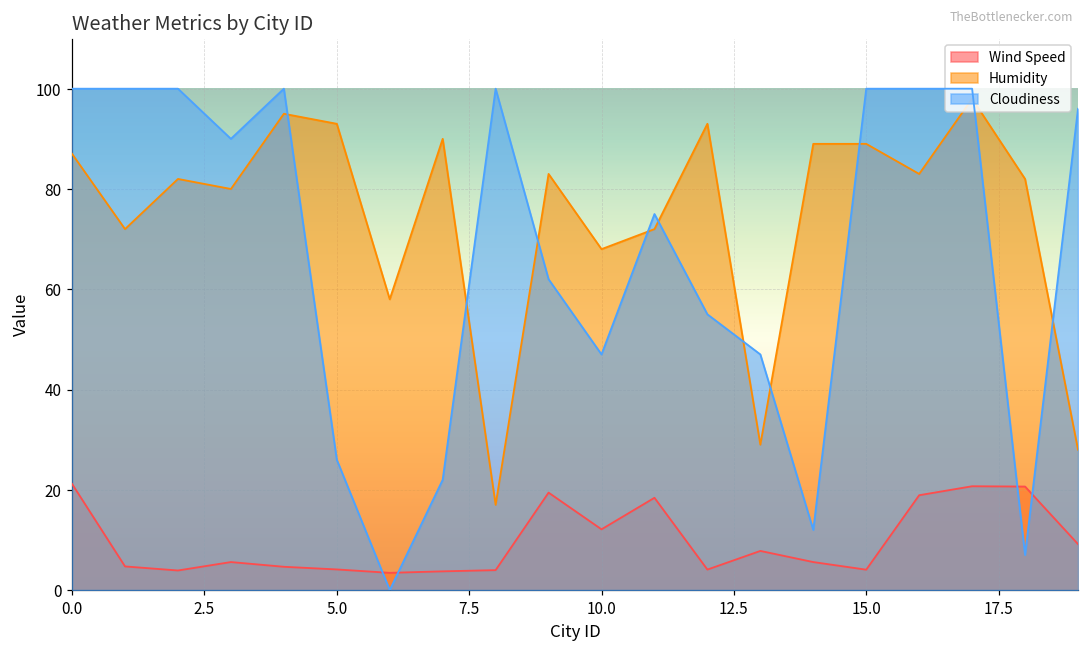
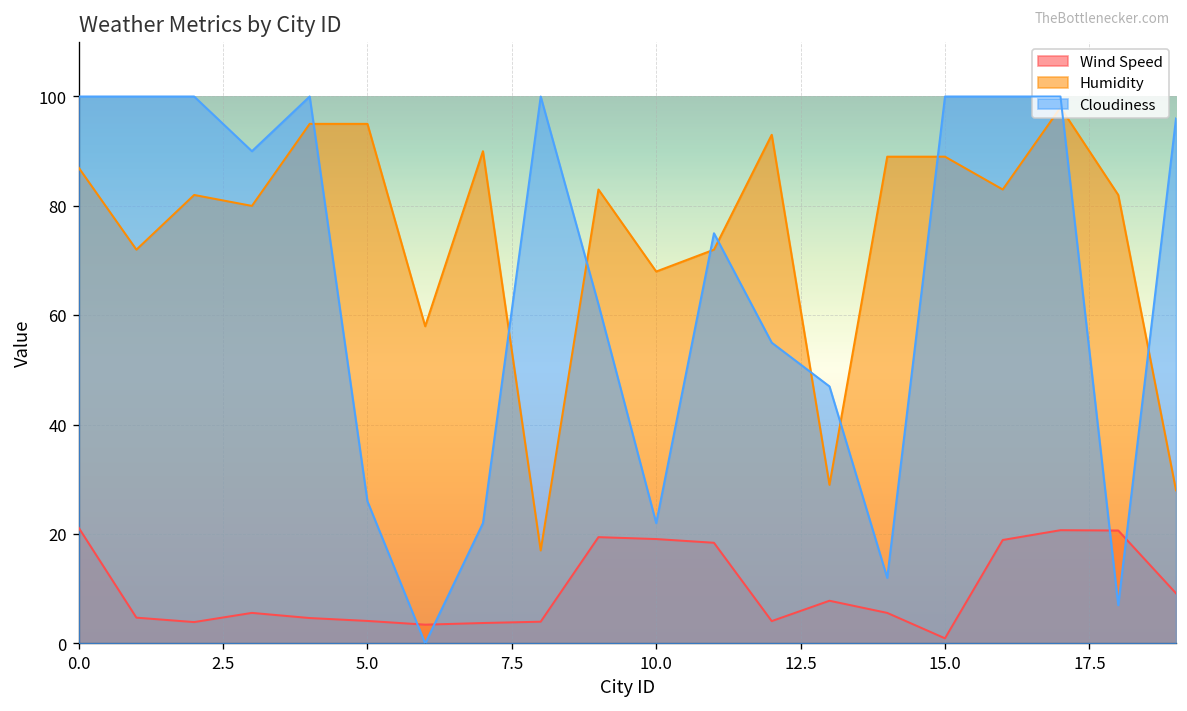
  {
    "Wind Speed": {
      "0.0": 21,
      "5.0": 4,
-     "10.0": 12,
-     "15.0": 4
+     "10.0": 19,
+     "15.0": 1
    },
    "Humidity": {
      "0.0": 87,
-     "5.0": 93,
+     "5.0": 95,
      "10.0": 68,
      "15.0": 89
    },
    "Cloudiness": {
      "0.0": 100,
      "5.0": 26,
-     "10.0": 47,
+     "10.0": 22,
      "15.0": 100
    }
  }
